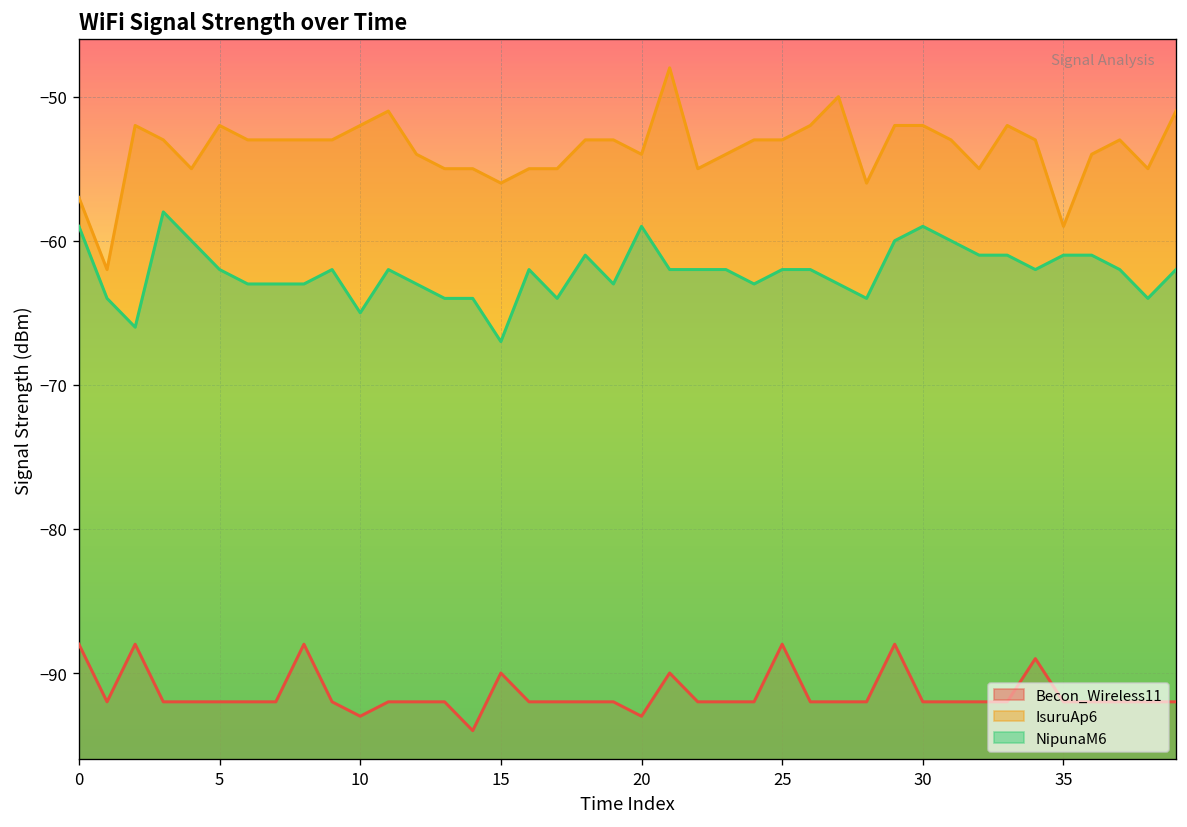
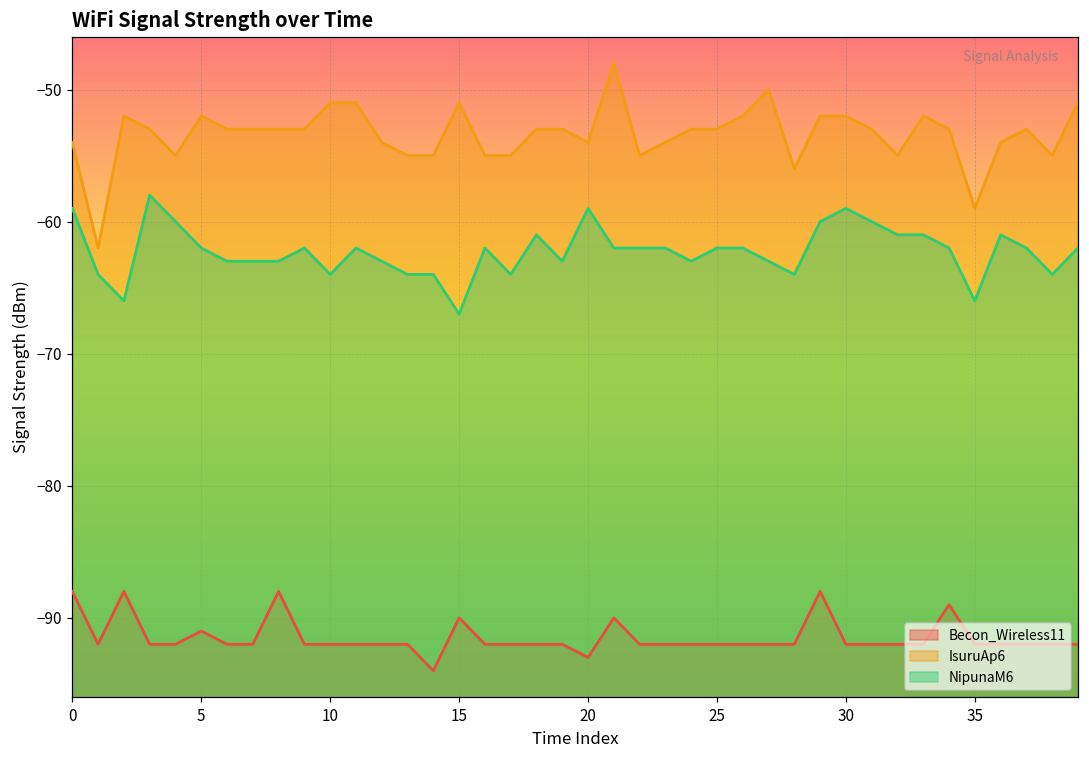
  {
    "Becon_Wireless11": {
      "0": -88,
-     "5": -92,
-     "10": -93,
+     "5": -91,
+     "10": -92,
      "15": -90,
      "20": -93,
-     "25": -88,
+     "25": -92,
      "30": -92
    },
    "IsuruAp6": {
-     "0": -57,
+     "0": -54,
      "5": -52,
-     "10": -52,
-     "15": -56,
+     "10": -51,
+     "15": -51,
      "20": -54,
      "25": -53,
      "30": -52,
      "35": -59
    },
    "NipunaM6": {
      "0": -59,
      "5": -62,
-     "10": -65,
+     "10": -64,
      "15": -67,
      "20": -59,
      "25": -62,
      "30": -59,
-     "35": -61
+     "35": -66
    }
  }
